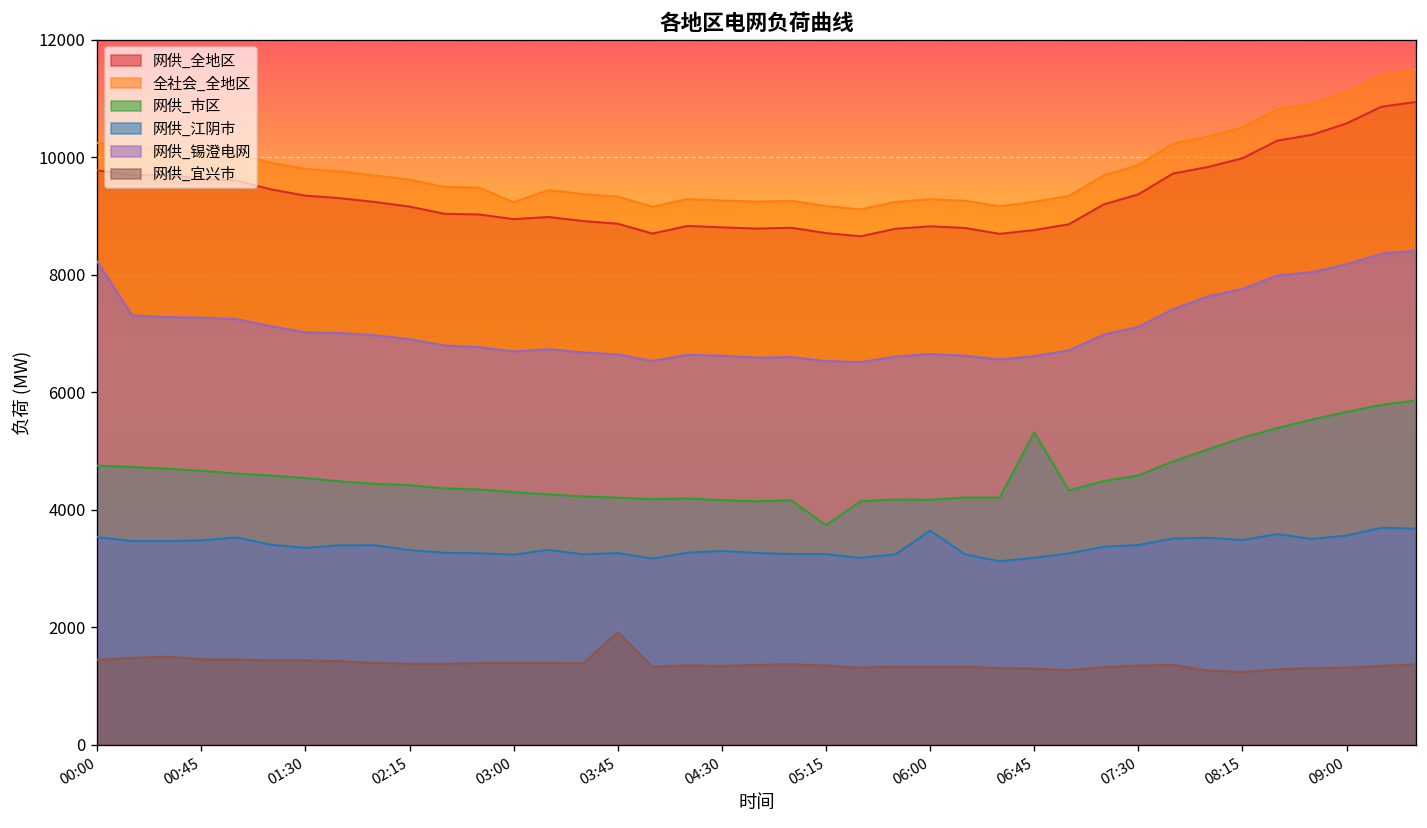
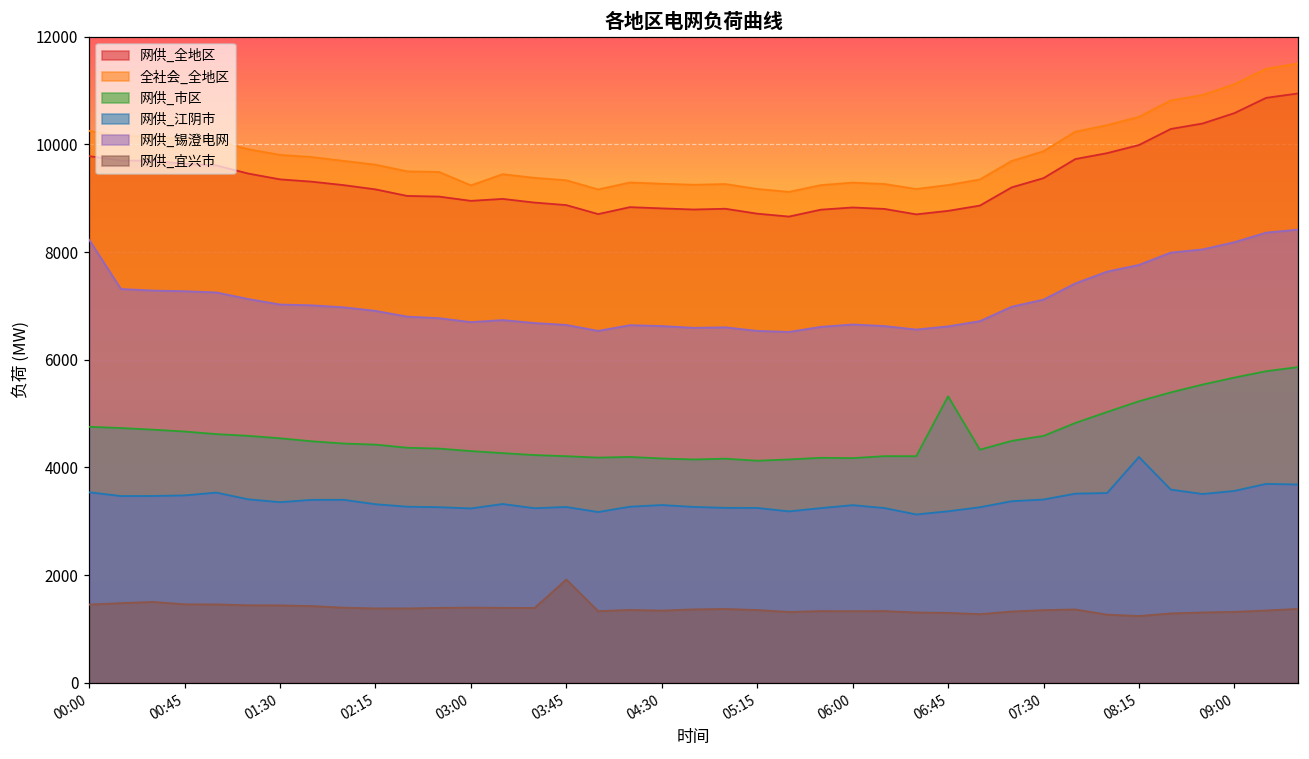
  {
    "网供_全地区": {
      "00:00": 9800,
      "01:30": 9400,
      "02:15": 9200,
      "03:00": 9000,
      "03:45": 8900,
      "04:30": 8800,
      "05:15": 8700,
      "06:00": 8800,
      "06:45": 8800,
      "07:30": 9400,
      "08:15": 10000,
      "09:00": 10600
    },
    "全社会_全地区": {
      "00:00": 10200,
      "01:30": 9800,
      "02:15": 9600,
      "03:00": 9200,
      "03:45": 9300,
      "04:30": 9300,
      "05:15": 9200,
      "06:00": 9300,
      "06:45": 9200,
      "07:30": 9900,
      "08:15": 10500,
      "09:00": 11100
    },
    "网供_市区": {
      "00:00": 4800,
      "00:45": 4700,
      "01:30": 4500,
      "02:15": 4400,
      "03:00": 4300,
      "03:45": 4200,
      "04:30": 4200,
-     "05:15": 3700,
+     "05:15": 4100,
      "06:00": 4200,
      "06:45": 5300,
      "07:30": 4600,
      "08:15": 5200,
      "09:00": 5700
    },
    "网供_江阴市": {
      "00:00": 3500,
      "00:45": 3500,
      "01:30": 3400,
      "02:15": 3300,
      "03:00": 3200,
      "03:45": 3300,
      "04:30": 3300,
      "05:15": 3200,
-     "06:00": 3600,
+     "06:00": 3300,
      "06:45": 3200,
      "07:30": 3400,
-     "08:15": 3500,
+     "08:15": 4200,
      "09:00": 3600
    },
    "网供_锡澄电网": {
      "00:00": 8200,
      "00:45": 7300,
      "01:30": 7000,
      "02:15": 6900,
      "03:00": 6700,
      "03:45": 6600,
      "04:30": 6600,
      "05:15": 6500,
      "06:00": 6700,
      "06:45": 6600,
      "07:30": 7100,
      "08:15": 7800,
      "09:00": 8200
    },
    "网供_宜兴市": {
      "00:00": 1500,
      "00:45": 1500,
      "01:30": 1400,
      "02:15": 1400,
      "03:00": 1400,
      "03:45": 1900,
      "04:30": 1300,
      "05:15": 1400,
      "06:00": 1300,
      "06:45": 1300,
      "07:30": 1400,
      "08:15": 1200,
      "09:00": 1300
    }
  }
